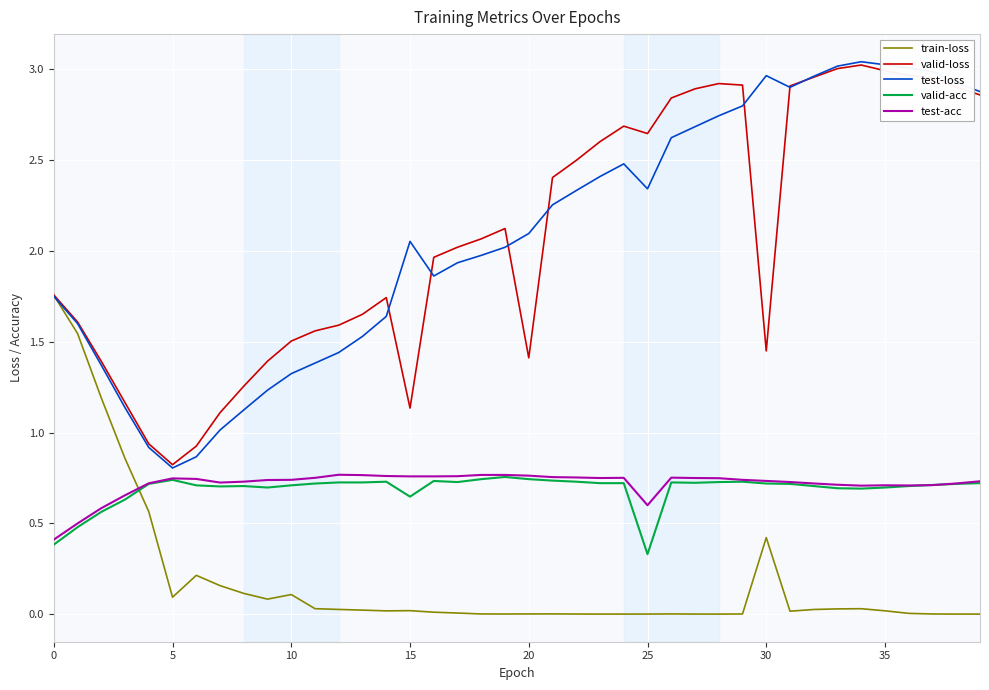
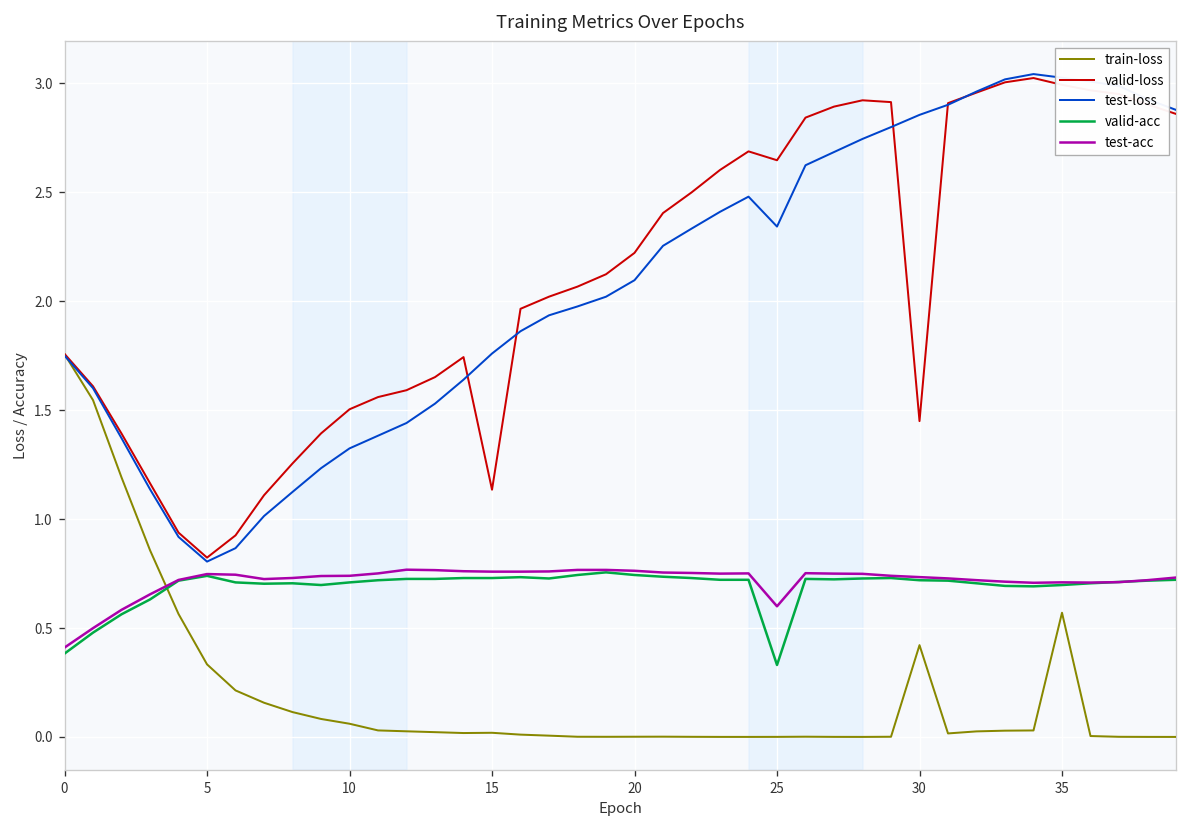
  {
    "train-loss": {
-     "5": 0.09,
-     "10": 0.11,
+     "5": 0.33,
+     "10": 0.06,
      "15": 0.02,
      "20": 0.00,
      "25": 0.00,
      "30": 0.42,
-     "35": 0.02
+     "35": 0.57
    },
    "valid-loss": {
      "5": 0.82,
      "10": 1.50,
      "15": 1.13,
-     "20": 1.41,
+     "20": 2.22,
      "25": 2.65,
      "30": 1.45
    },
    "test-loss": {
      "5": 0.80,
      "10": 1.32,
-     "15": 2.05,
+     "15": 1.76,
      "20": 2.10,
      "25": 2.34,
-     "30": 2.97
+     "30": 2.86
    },
    "valid-acc": {
      "0": 0.38,
      "10": 0.71,
-     "15": 0.65,
+     "15": 0.73,
      "20": 0.74,
      "25": 0.33,
      "30": 0.72
    },
    "test-acc": {
      "0": 0.41,
      "10": 0.74,
      "15": 0.76,
      "20": 0.76,
      "25": 0.60,
      "30": 0.73
    }
  }
